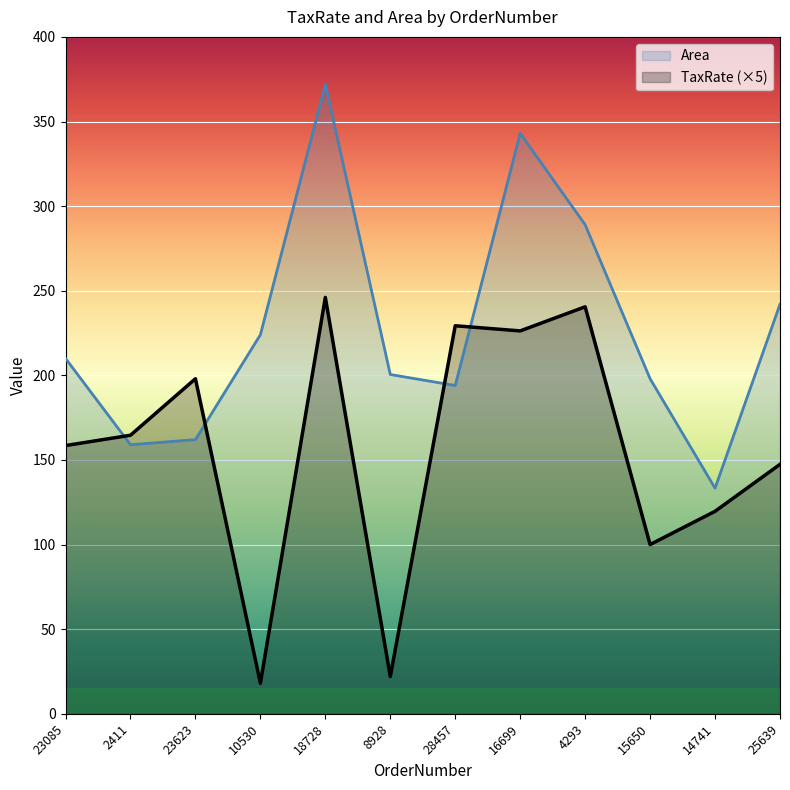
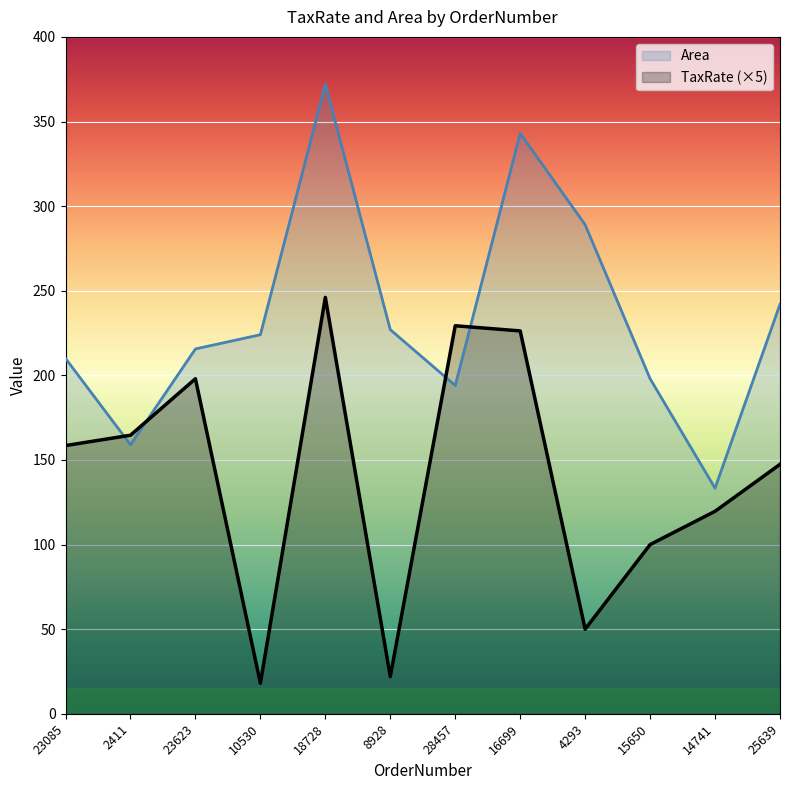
  {
    "Area": {
      "23085": 210,
      "2411": 159,
-     "23623": 162,
+     "23623": 216,
      "10530": 224,
      "18728": 372,
-     "8928": 201,
+     "8928": 227,
      "28457": 194,
      "16699": 343,
      "4293": 289,
      "15650": 198,
      "14741": 133,
      "25639": 242
    },
    "TaxRate (×5)": {
      "23085": 159,
      "2411": 165,
      "23623": 198,
      "10530": 18,
      "18728": 246,
      "8928": 22,
      "28457": 229,
      "16699": 226,
-     "4293": 241,
+     "4293": 50,
      "15650": 100,
      "14741": 120,
      "25639": 147
    }
  }
